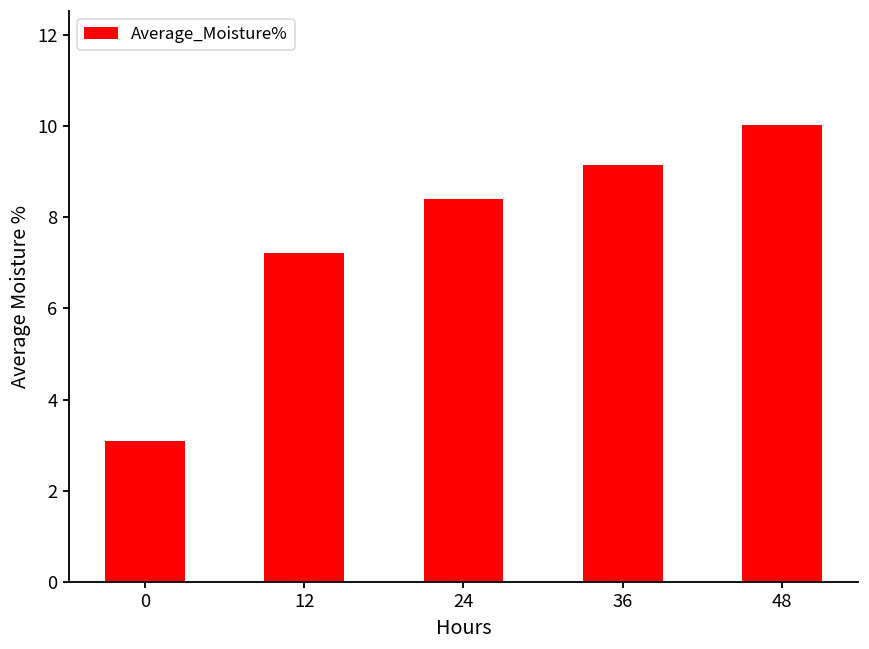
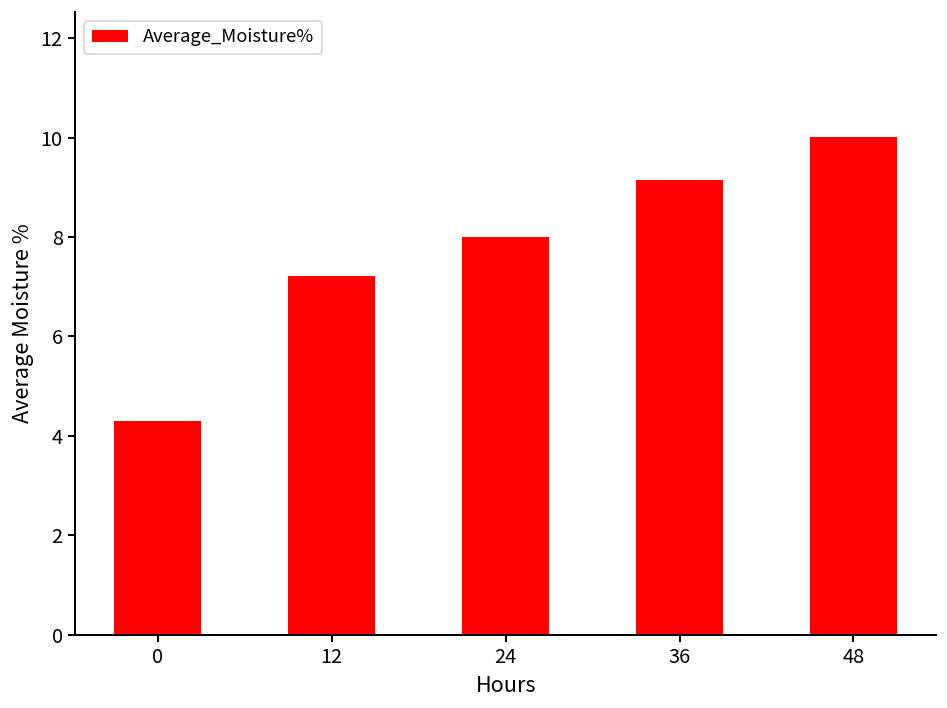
  {
-   "0": 3.1,
+   "0": 4.3,
    "12": 7.2,
-   "24": 8.4,
+   "24": 8.0,
    "36": 9.2,
    "48": 10.0
  }
